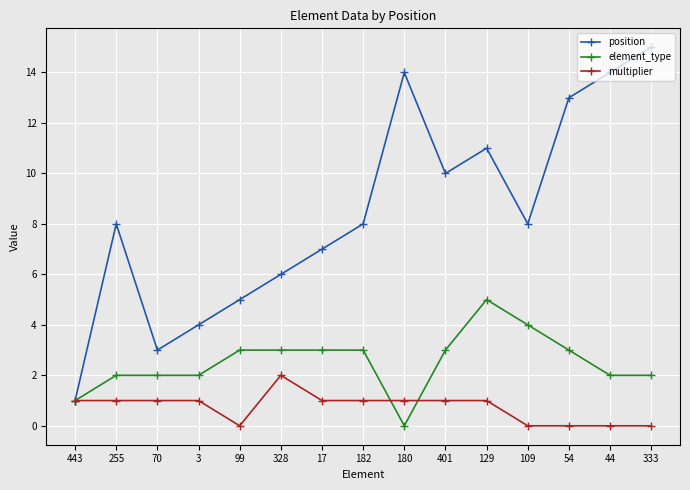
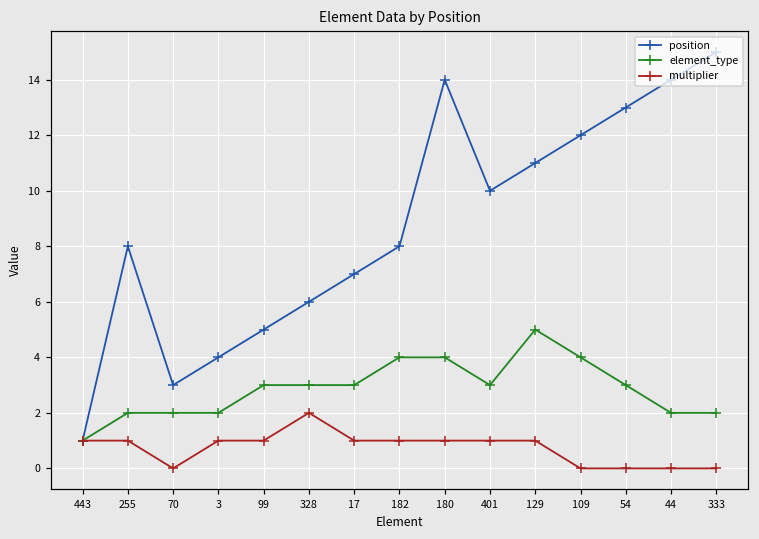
  {
    "position": {
      "255": 8,
      "70": 3,
      "3": 4,
      "99": 5,
      "328": 6,
      "17": 7,
      "182": 8,
      "180": 14,
      "401": 10,
      "129": 11,
-     "109": 8,
+     "109": 12,
      "54": 13
    },
    "element_type": {
      "255": 2,
      "70": 2,
      "3": 2,
      "99": 3,
      "328": 3,
      "17": 3,
-     "182": 3,
-     "180": 0,
+     "182": 4,
+     "180": 4,
      "401": 3,
      "129": 5,
      "109": 4,
      "54": 3,
      "44": 2,
      "333": 2
    },
    "multiplier": {
      "255": 1,
-     "70": 1,
+     "70": 0,
      "3": 1,
-     "99": 0,
+     "99": 1,
      "328": 2,
      "17": 1,
      "182": 1,
      "180": 1,
      "401": 1,
      "129": 1,
      "109": 0,
      "54": 0,
      "44": 0,
      "333": 0
    }
  }
